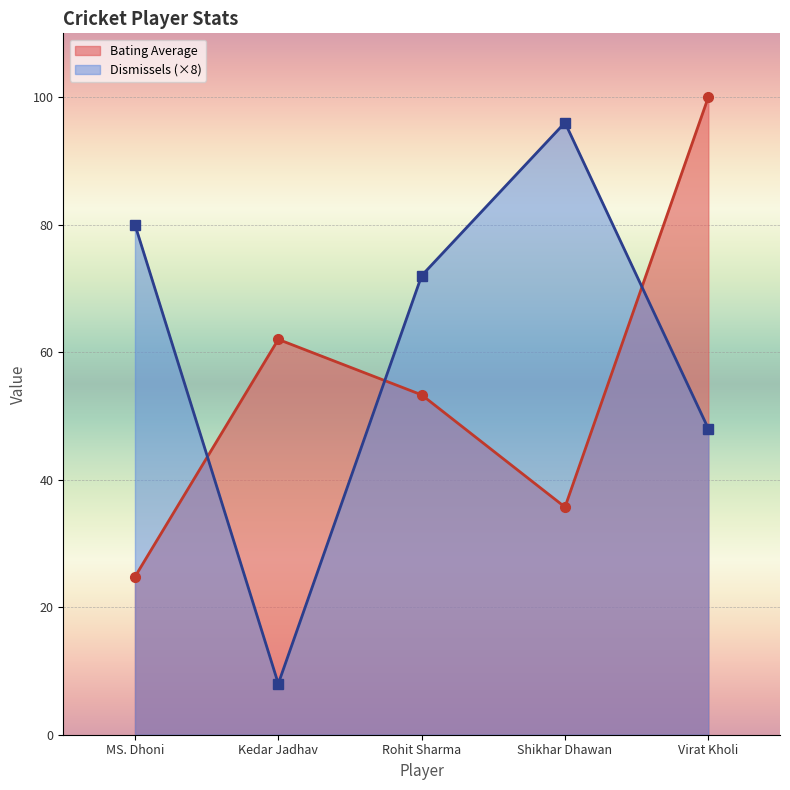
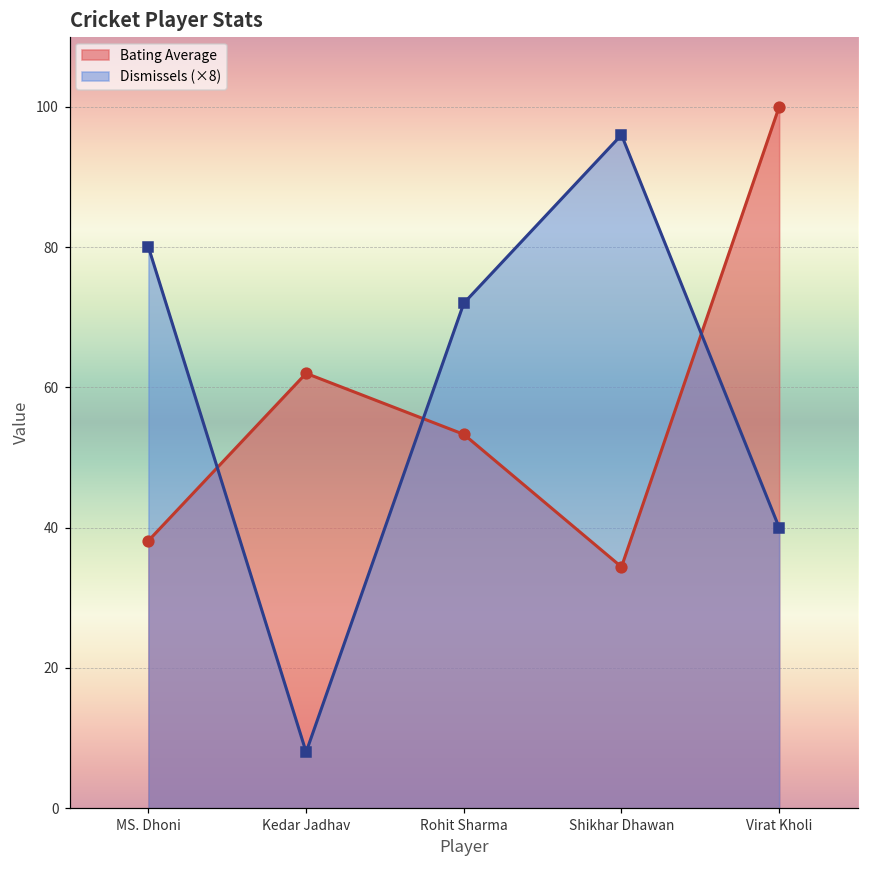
  {
    "Bating Average": {
-     "MS. Dhoni": 25,
+     "MS. Dhoni": 38,
      "Kedar Jadhav": 62,
      "Rohit Sharma": 53,
-     "Shikhar Dhawan": 36,
+     "Shikhar Dhawan": 34,
      "Virat Kholi": 100
    },
    "Dismissels (×8)": {
      "MS. Dhoni": 80,
      "Kedar Jadhav": 8,
      "Rohit Sharma": 72,
      "Shikhar Dhawan": 96,
-     "Virat Kholi": 48
+     "Virat Kholi": 40
    }
  }
